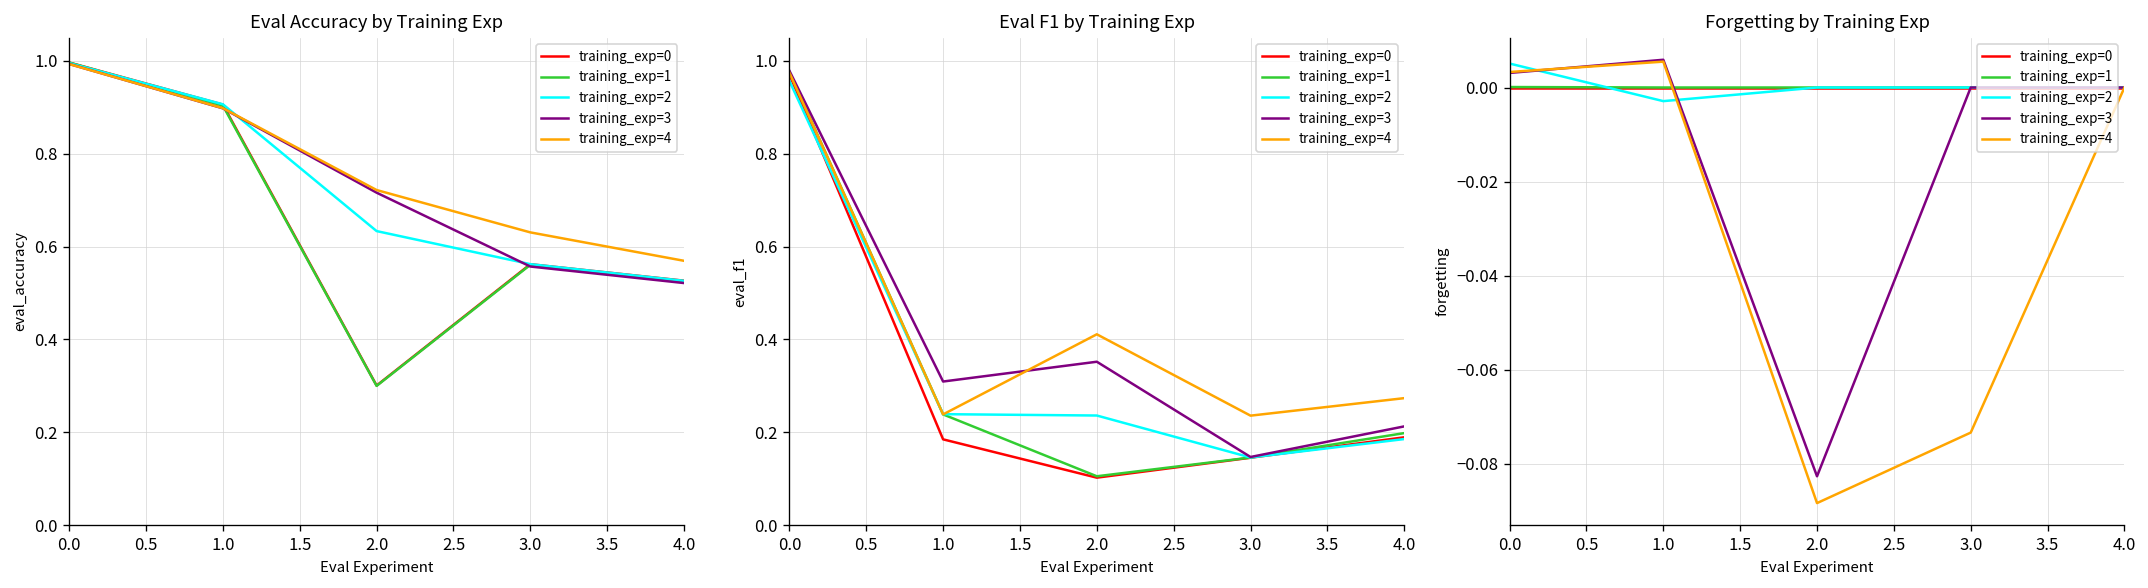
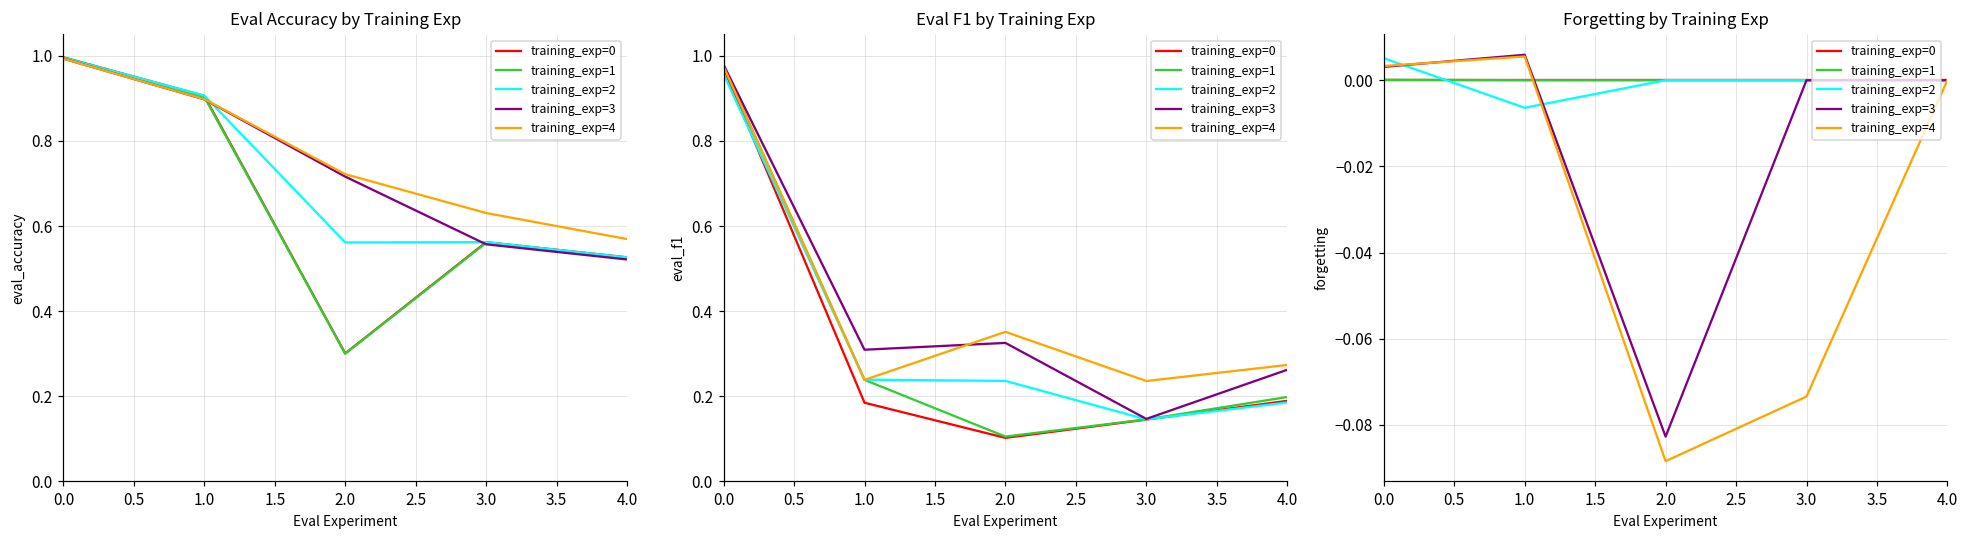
  {
    "Eval Accuracy by Training Exp": {
      "training_exp=2": {
-       "2.0": 0.63
+       "2.0": 0.56
      },
      "training_exp=4": {
        "3.0": 0.63,
        "4.0": 0.57
      }
    },
    "Eval F1 by Training Exp": {
      "training_exp=0": {
        "1.0": 0.19
      },
      "training_exp=1": {
        "4.0": 0.20
      },
      "training_exp=2": {
        "0.0": 0.96,
        "2.0": 0.24
      },
      "training_exp=3": {
        "1.0": 0.31,
-       "2.0": 0.35,
-       "4.0": 0.21
+       "2.0": 0.33,
+       "4.0": 0.26
      },
      "training_exp=4": {
-       "2.0": 0.41,
+       "2.0": 0.35,
        "3.0": 0.24,
        "4.0": 0.27
      }
    },
    "Forgetting by Training Exp": {
      "training_exp=2": {
        "0.0": 0.005,
-       "1.0": -0.003
+       "1.0": -0.006
      },
      "training_exp=3": {
        "2.0": -0.083
      },
      "training_exp=4": {
        "2.0": -0.088,
        "3.0": -0.073
      }
    }
  }
